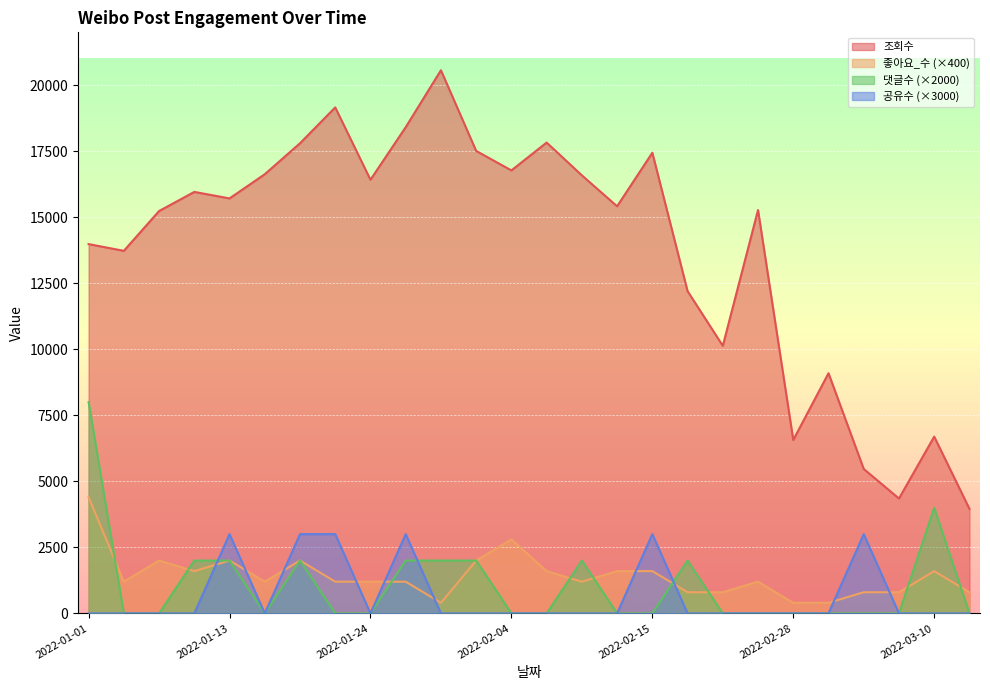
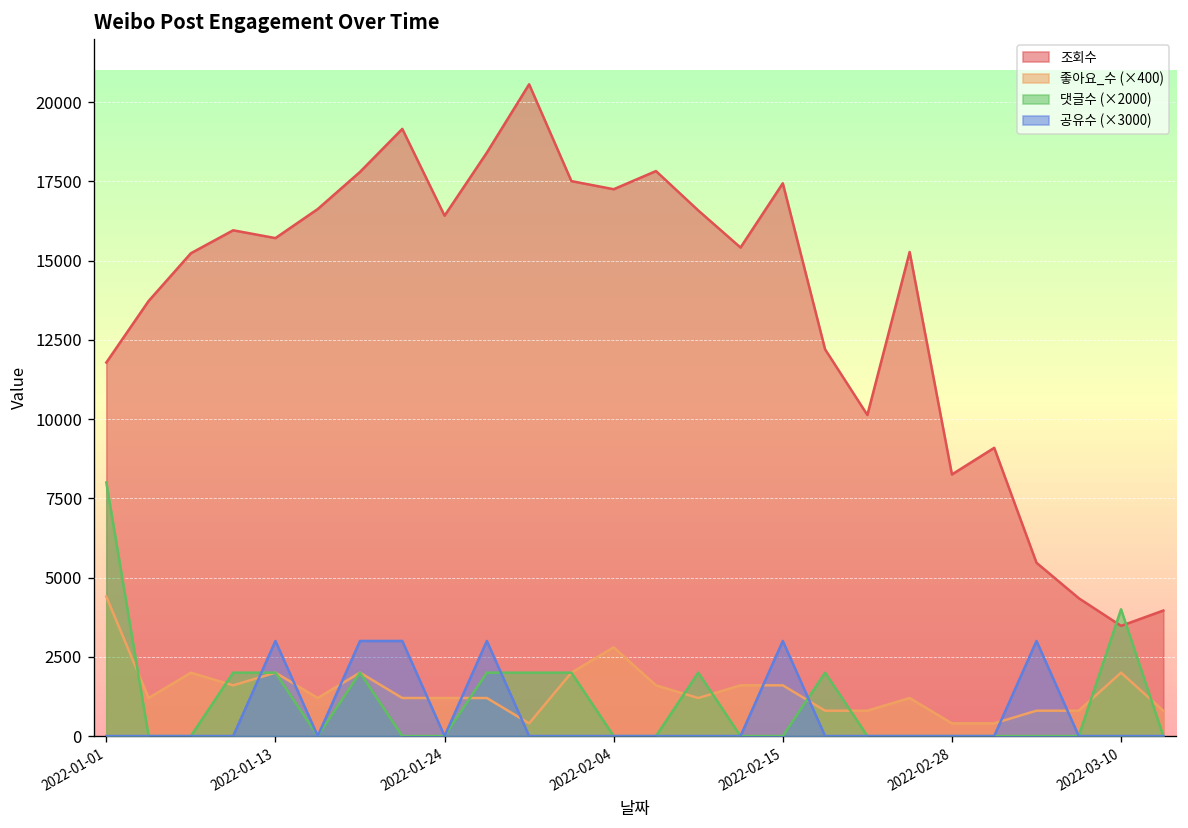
  {
    "조회수": {
-     "2022-01-01": 14000,
+     "2022-01-01": 11800,
      "2022-01-13": 15700,
      "2022-01-24": 16400,
-     "2022-02-04": 16800,
+     "2022-02-04": 17300,
      "2022-02-15": 17400,
-     "2022-02-28": 6600,
-     "2022-03-10": 6700
+     "2022-02-28": 8300,
+     "2022-03-10": 3500
    },
    "좋아요_수 (×400)": {
      "2022-01-01": 4400,
      "2022-01-24": 1200,
      "2022-02-04": 2800,
      "2022-02-15": 1600,
      "2022-02-28": 400,
-     "2022-03-10": 1600
+     "2022-03-10": 2000
    },
    "댓글수 (×2000)": {
      "2022-01-01": 8000,
      "2022-02-15": 0,
      "2022-03-10": 4000
    },
    "공유수 (×3000)": {
      "2022-01-01": 0,
      "2022-01-13": 3000,
      "2022-02-15": 3000,
      "2022-03-10": 0
    }
  }
